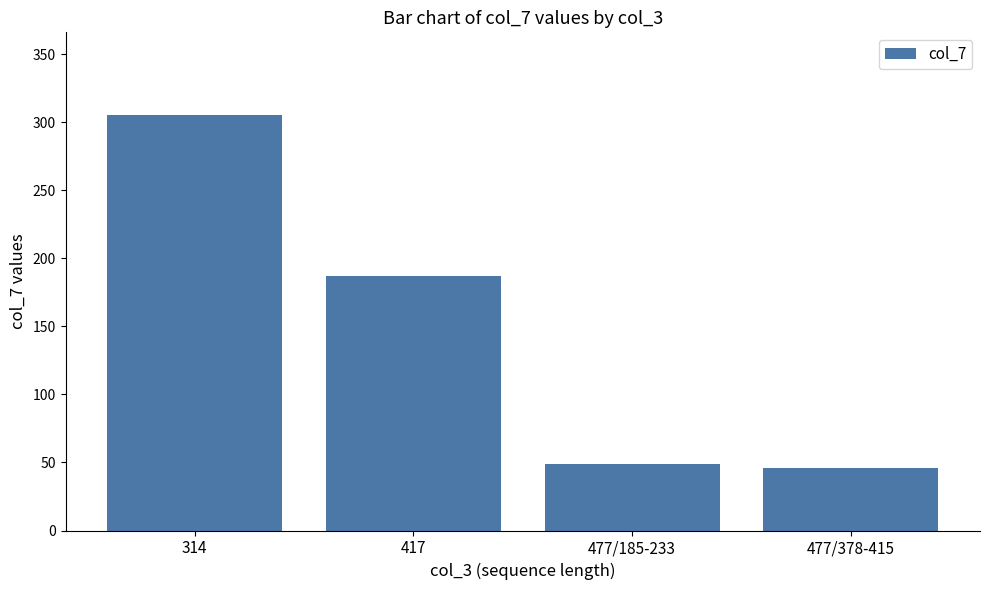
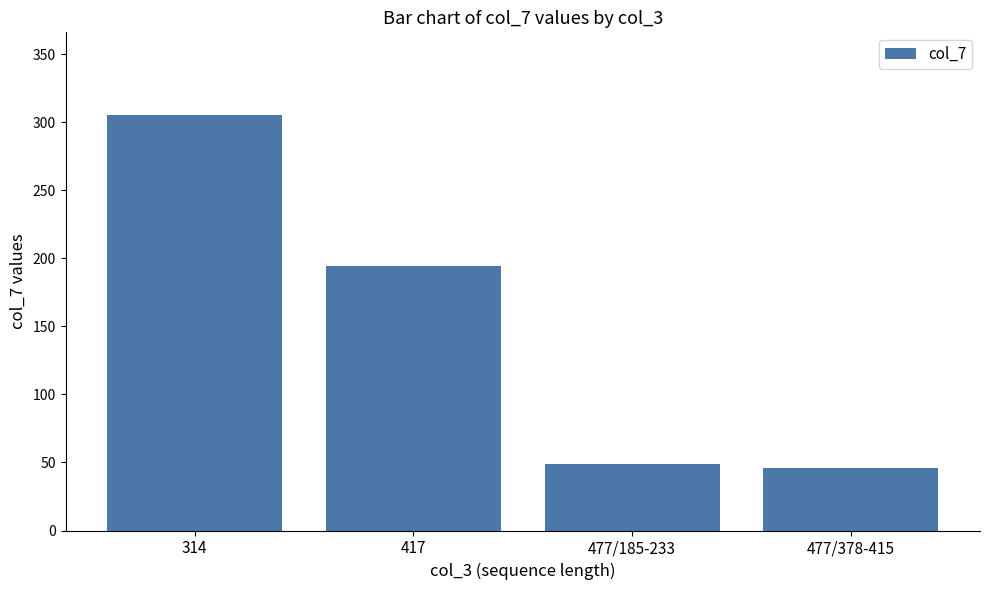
  {
    "314": 305,
-   "417": 187,
+   "417": 194,
    "477/185-233": 49,
    "477/378-415": 46
  }
